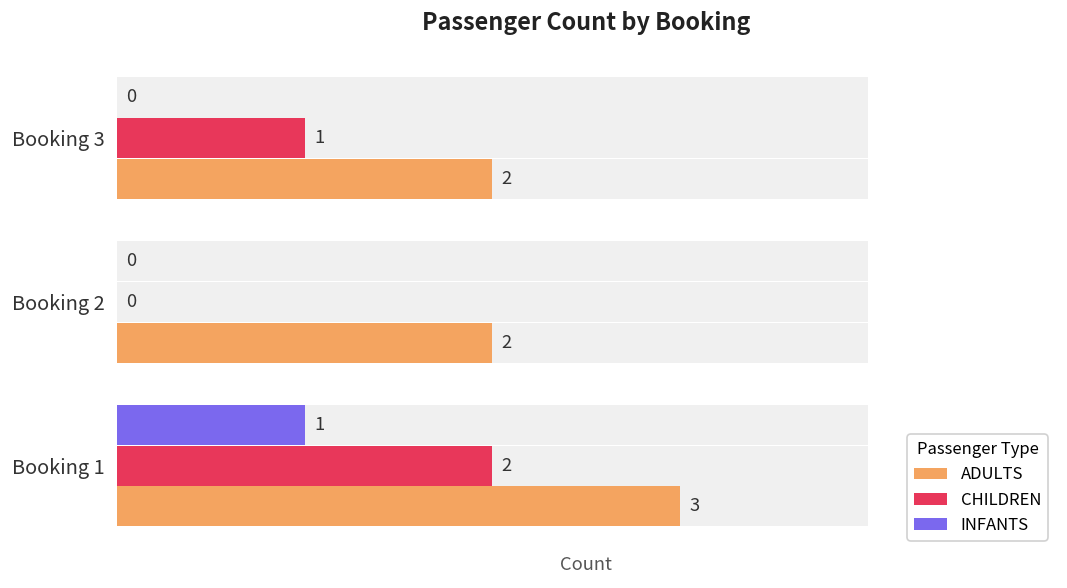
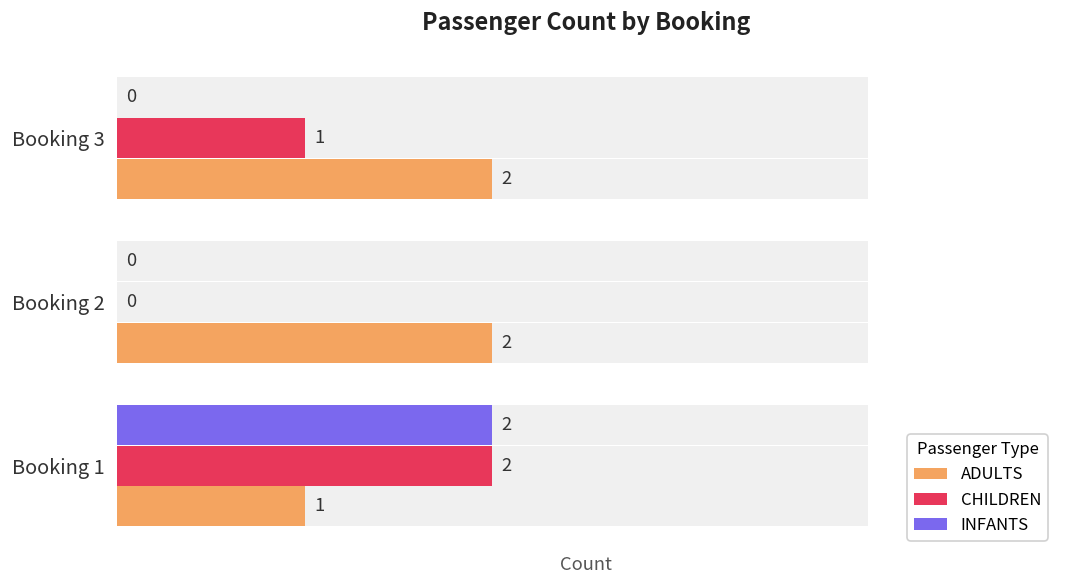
  {
    "ADULTS": {
-     "Booking 1": 3
+     "Booking 1": 1
    },
    "CHILDREN": {
      "Booking 2": 0
    },
    "INFANTS": {
      "Booking 3": 0,
      "Booking 2": 0,
-     "Booking 1": 1
+     "Booking 1": 2
    }
  }
